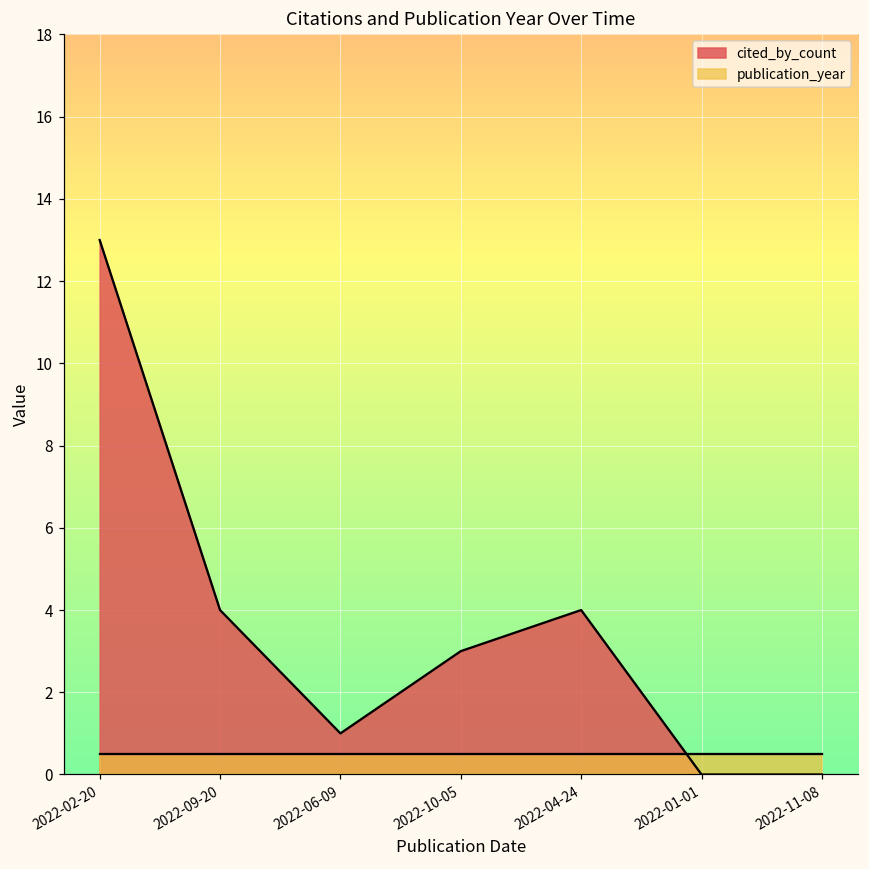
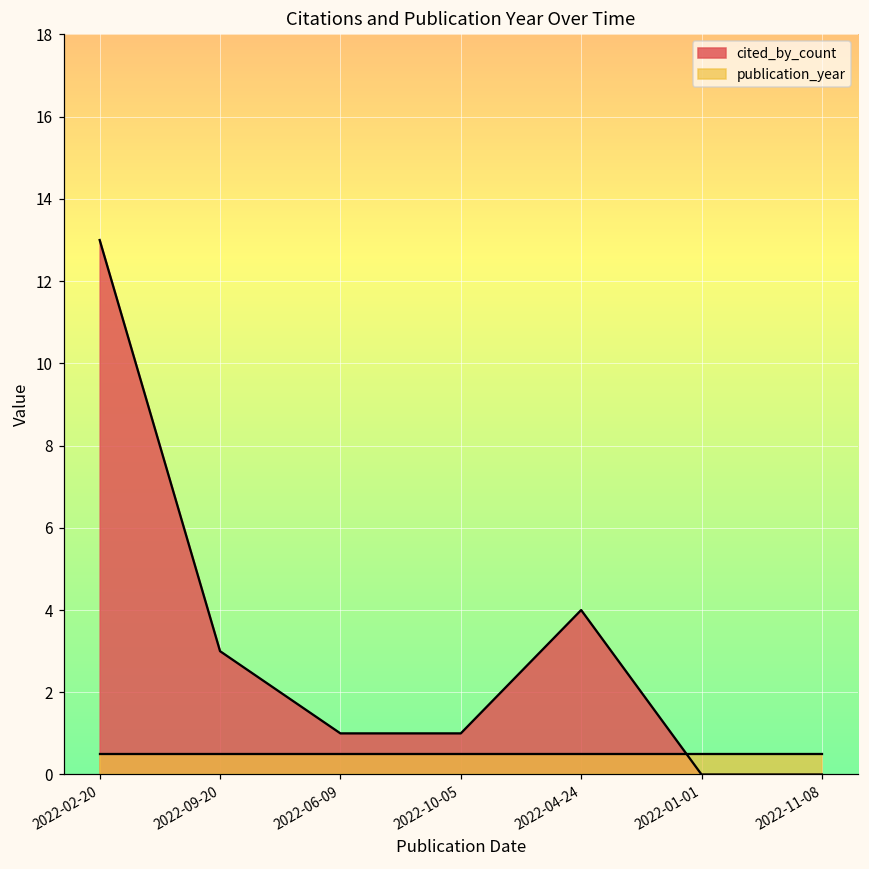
  {
    "cited_by_count": {
      "2022-02-20": 13,
-     "2022-09-20": 4,
+     "2022-09-20": 3,
      "2022-06-09": 1,
-     "2022-10-05": 3,
+     "2022-10-05": 1,
      "2022-04-24": 4,
      "2022-01-01": 0,
      "2022-11-08": 0
    },
    "publication_year": {
      "2022-02-20": 0.5,
      "2022-09-20": 0.5,
      "2022-06-09": 0.5,
      "2022-10-05": 0.5,
      "2022-04-24": 0.5,
      "2022-01-01": 0.5,
      "2022-11-08": 0.5
    }
  }
